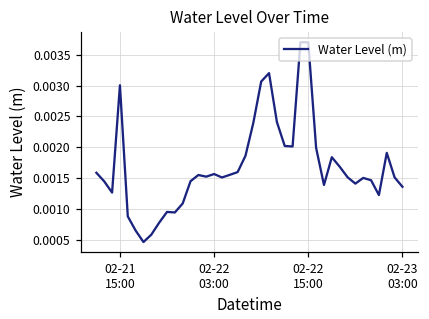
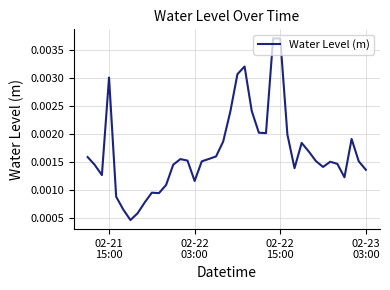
  {
    "02-21 15:00": 0.0030,
-   "02-22 03:00": 0.0016,
+   "02-22 03:00": 0.0012,
    "02-23 03:00": 0.0014
  }
